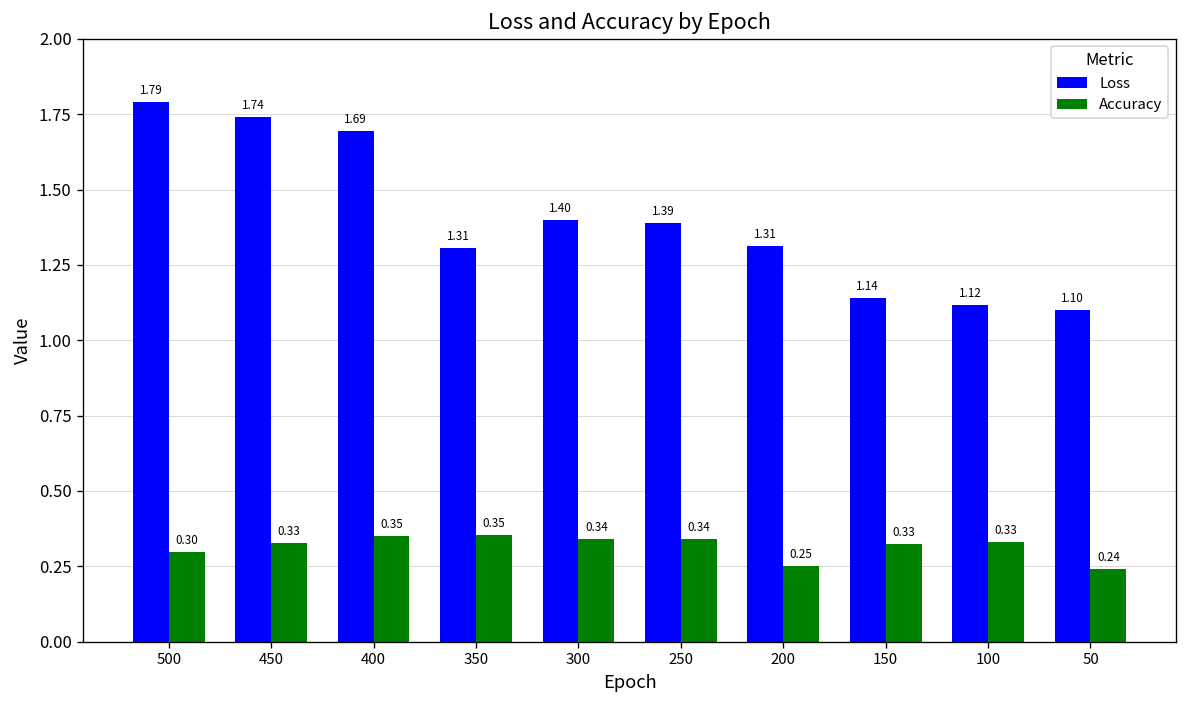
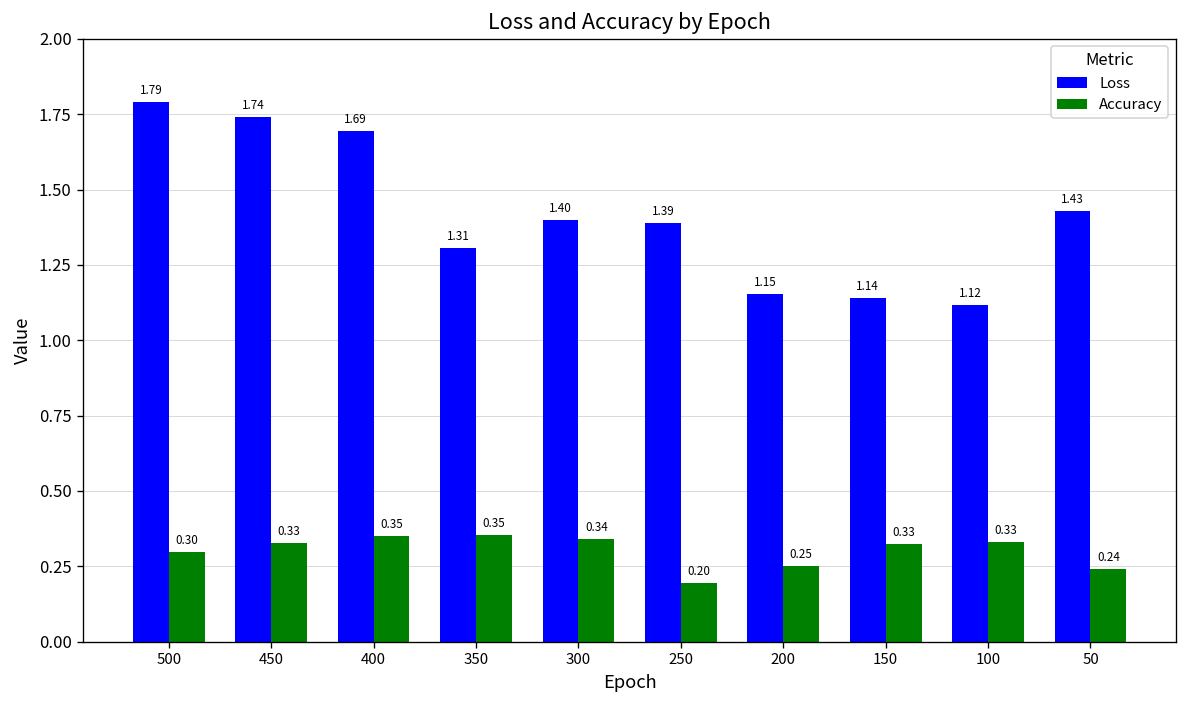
  {
    "Loss": {
      "500": 1.79,
      "450": 1.74,
      "400": 1.69,
      "350": 1.31,
      "300": 1.40,
      "250": 1.39,
-     "200": 1.31,
+     "200": 1.15,
      "150": 1.14,
      "100": 1.12,
-     "50": 1.10
+     "50": 1.43
    },
    "Accuracy": {
      "500": 0.30,
      "450": 0.33,
      "400": 0.35,
      "350": 0.35,
      "300": 0.34,
-     "250": 0.34,
+     "250": 0.20,
      "200": 0.25,
      "150": 0.33,
      "100": 0.33,
      "50": 0.24
    }
  }
